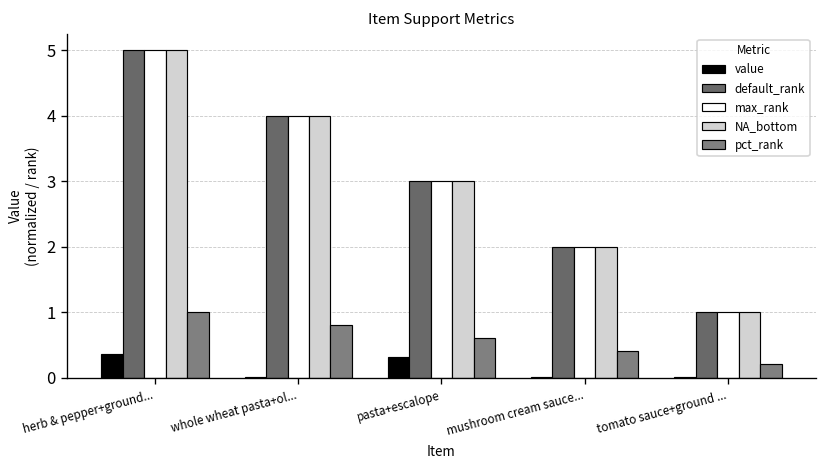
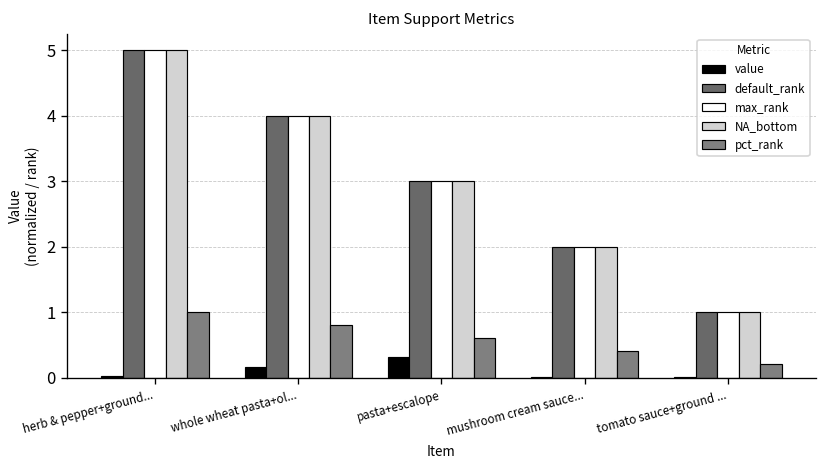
  {
    "value": {
-     "herb & pepper+ground...": 0.4,
-     "whole wheat pasta+ol...": 0.0,
+     "herb & pepper+ground...": 0.0,
+     "whole wheat pasta+ol...": 0.2,
      "pasta+escalope": 0.3
    },
    "max_rank": {
      "herb & pepper+ground...": 5.0,
      "whole wheat pasta+ol...": 4.0,
      "pasta+escalope": 3.0,
      "mushroom cream sauce...": 2.0,
      "tomato sauce+ground ...": 1.0
    },
    "NA_bottom": {
      "herb & pepper+ground...": 5.0,
      "whole wheat pasta+ol...": 4.0,
      "pasta+escalope": 3.0,
      "mushroom cream sauce...": 2.0,
      "tomato sauce+ground ...": 1.0
    }
  }
